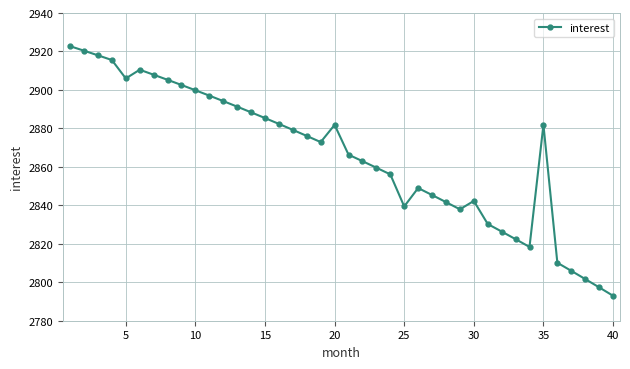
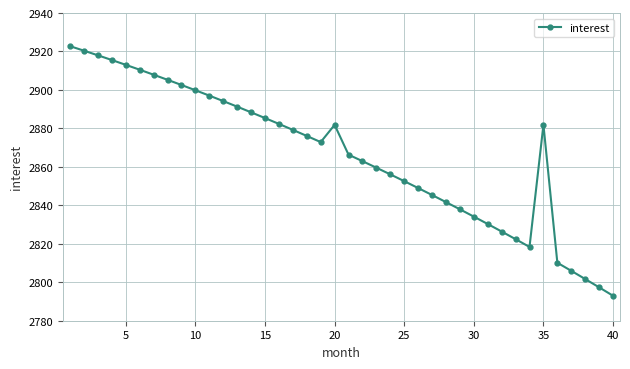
  {
-   "5": 2906,
+   "5": 2913,
    "10": 2900,
    "15": 2885,
    "20": 2882,
-   "25": 2839,
-   "30": 2842,
+   "25": 2853,
+   "30": 2834,
    "35": 2882,
    "40": 2793
  }
